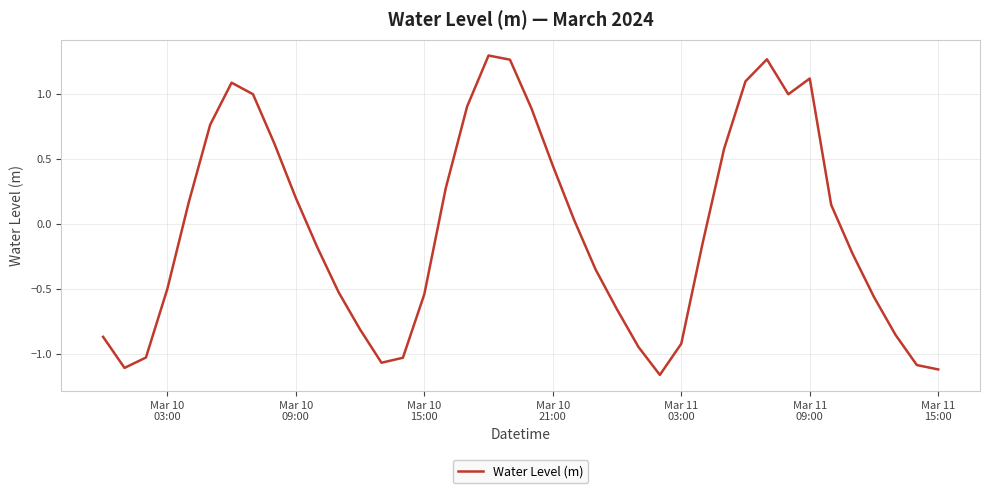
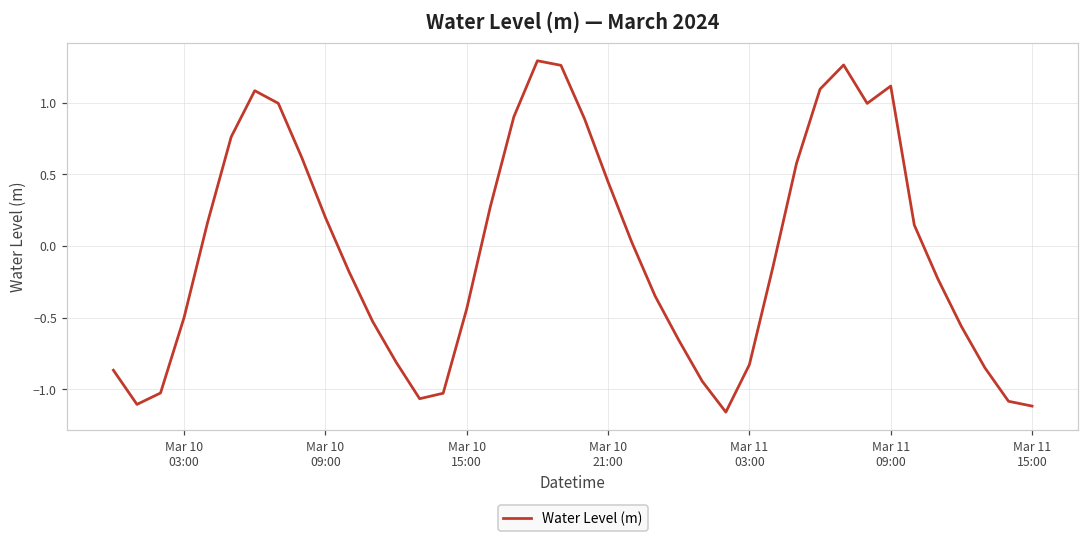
  {
    "Mar 10 03:00": -0.50,
    "Mar 10 09:00": 0.20,
-   "Mar 10 15:00": -0.54,
+   "Mar 10 15:00": -0.44,
    "Mar 10 21:00": 0.45,
-   "Mar 11 03:00": -0.92,
+   "Mar 11 03:00": -0.83,
    "Mar 11 09:00": 1.12,
    "Mar 11 15:00": -1.12
  }
